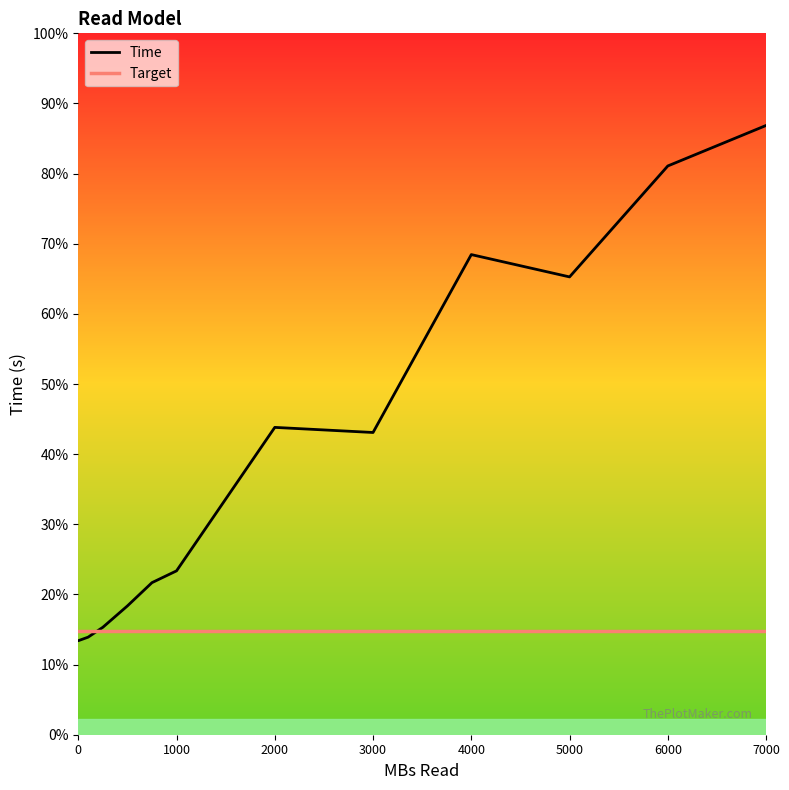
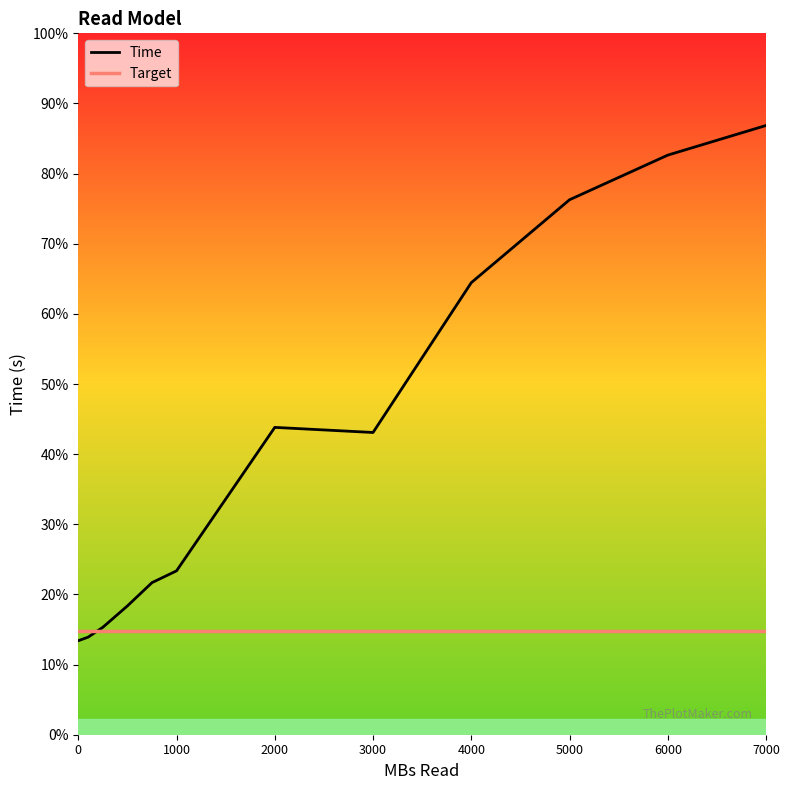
  {
    "Time": {
      "0": "13%",
      "1000": "23%",
      "2000": "44%",
      "3000": "43%",
-     "4000": "68%",
-     "5000": "65%",
-     "6000": "81%",
+     "4000": "64%",
+     "5000": "76%",
+     "6000": "83%",
      "7000": "87%"
    },
    "Target": {
      "0": "15%",
      "1000": "15%",
      "2000": "15%",
      "3000": "15%",
      "4000": "15%",
      "5000": "15%",
      "6000": "15%",
      "7000": "15%"
    }
  }
